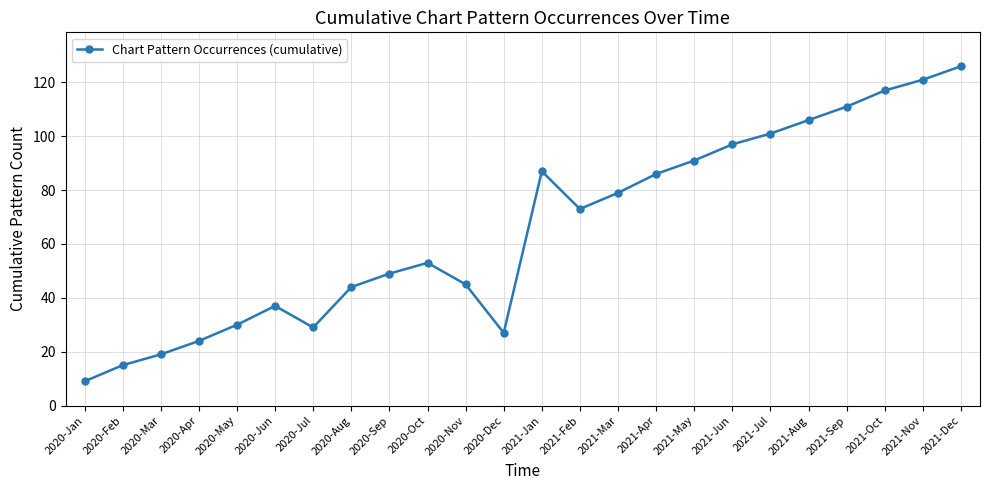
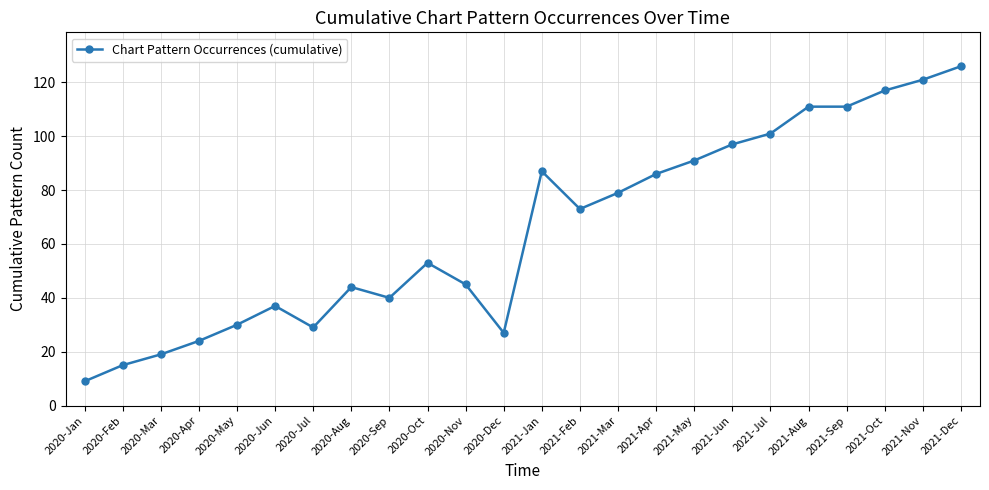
  {
    "2020-Jan": 9,
    "2020-Feb": 15,
    "2020-Mar": 19,
    "2020-Apr": 24,
    "2020-May": 30,
    "2020-Jun": 37,
    "2020-Jul": 29,
    "2020-Aug": 44,
-   "2020-Sep": 49,
+   "2020-Sep": 40,
    "2020-Oct": 53,
    "2020-Nov": 45,
    "2020-Dec": 27,
    "2021-Jan": 87,
    "2021-Feb": 73,
    "2021-Mar": 79,
    "2021-Apr": 86,
    "2021-May": 91,
    "2021-Jun": 97,
    "2021-Jul": 101,
-   "2021-Aug": 106,
+   "2021-Aug": 111,
    "2021-Sep": 111,
    "2021-Oct": 117,
    "2021-Nov": 121,
    "2021-Dec": 126
  }
